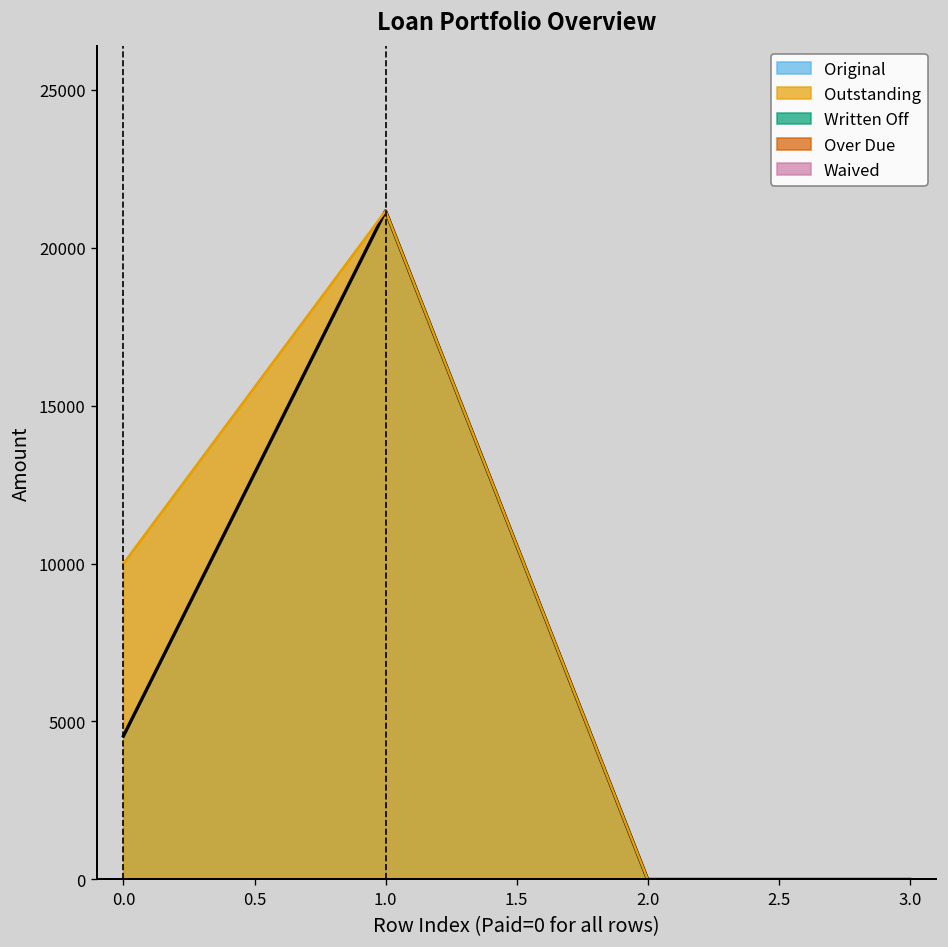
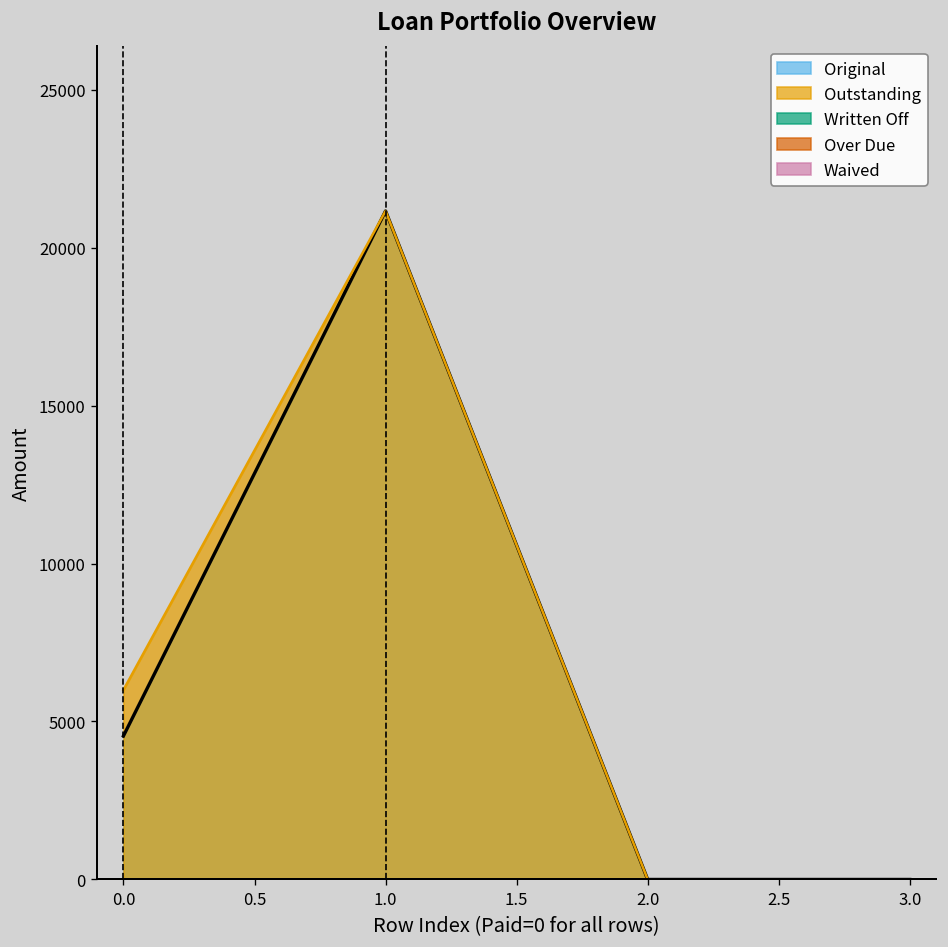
  {
    "Original": {
      "0.0": 4500
    },
    "Outstanding": {
-     "0.0": 10000
+     "0.0": 6000
    },
    "Waived": {
      "0.0": 0,
      "1.0": 0
    }
  }
